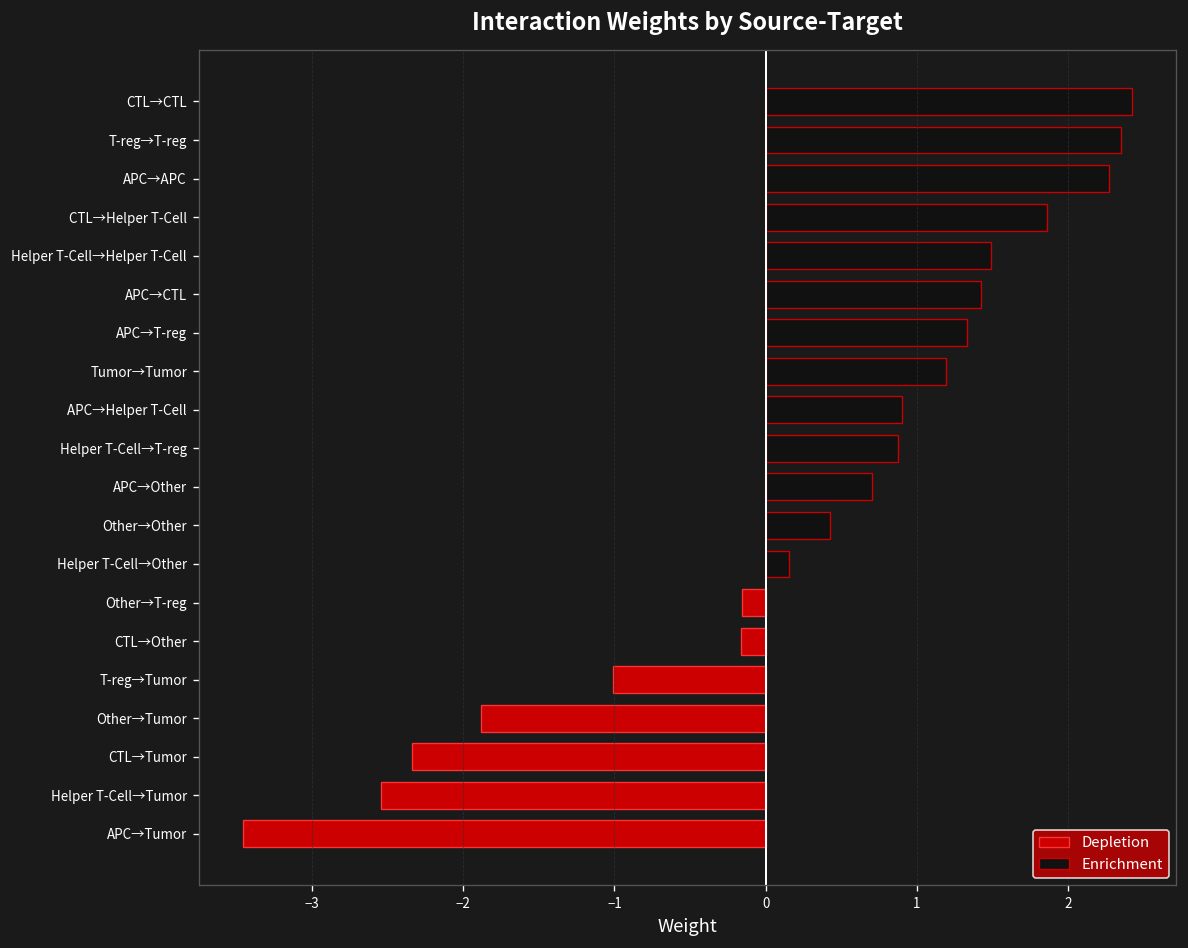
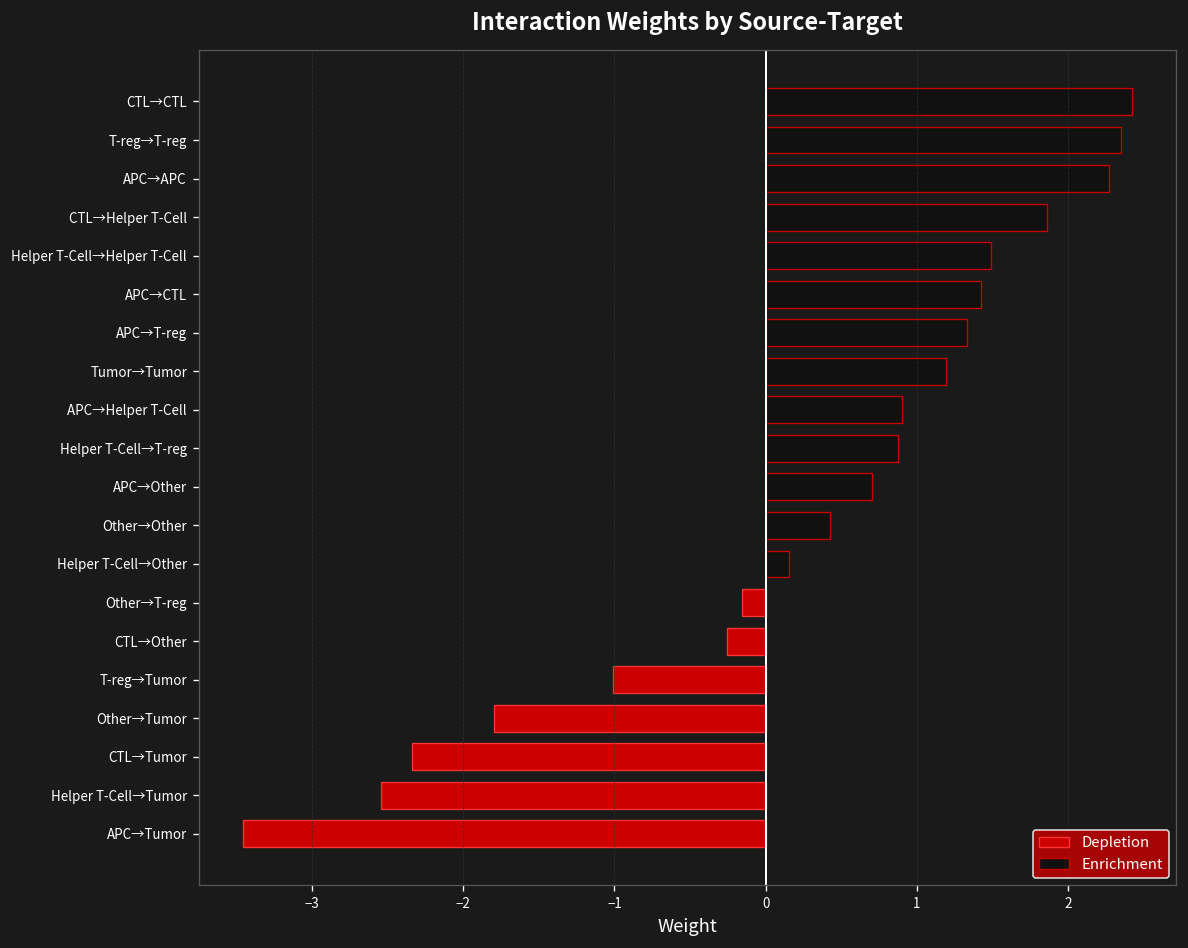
  {
    "Depletion": {
      "Other→T-reg": -0.16,
-     "CTL→Other": -0.16,
+     "CTL→Other": -0.25,
      "T-reg→Tumor": -1.01,
-     "Other→Tumor": -1.88,
+     "Other→Tumor": -1.79,
      "CTL→Tumor": -2.34,
      "Helper T-Cell→Tumor": -2.54,
      "APC→Tumor": -3.45
    },
    "Enrichment": {
      "CTL→CTL": 2.42,
      "T-reg→T-reg": 2.35,
      "APC→APC": 2.27,
      "CTL→Helper T-Cell": 1.86,
      "Helper T-Cell→Helper T-Cell": 1.49,
      "APC→CTL": 1.42,
      "APC→T-reg": 1.33,
      "Tumor→Tumor": 1.19,
      "APC→Helper T-Cell": 0.90,
      "Helper T-Cell→T-reg": 0.88,
      "APC→Other": 0.70,
      "Other→Other": 0.42,
      "Helper T-Cell→Other": 0.15
    }
  }
